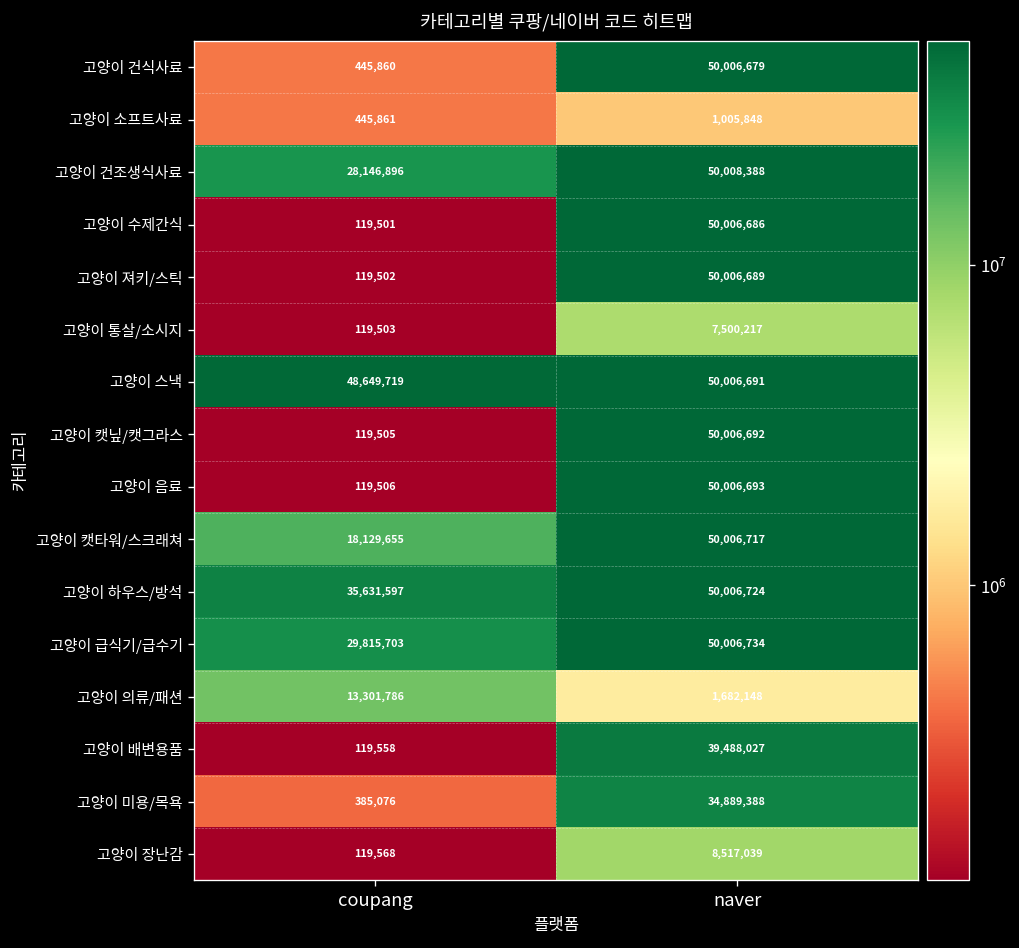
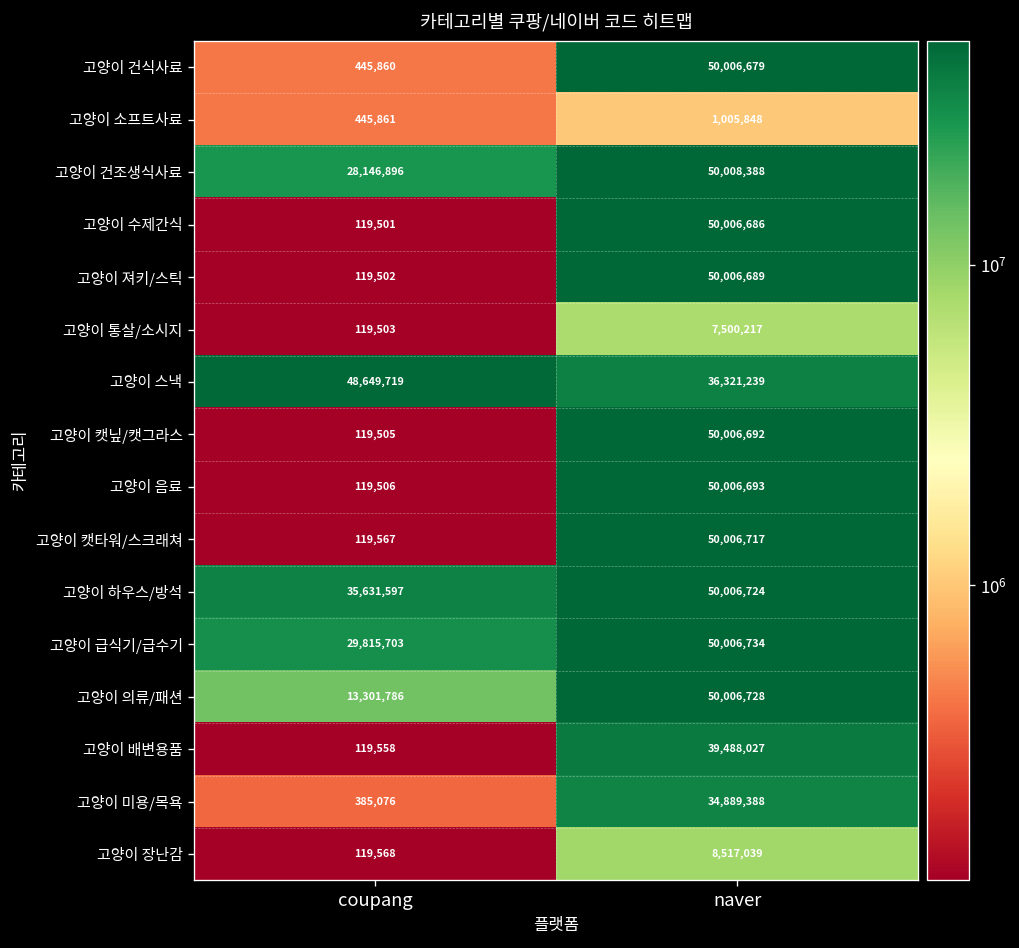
  {
    "고양이 건식사료": {
      "coupang": "445,860",
      "naver": "50,006,679"
    },
    "고양이 소프트사료": {
      "coupang": "445,861",
      "naver": "1,005,848"
    },
    "고양이 건조생식사료": {
      "coupang": "28,146,896",
      "naver": "50,008,388"
    },
    "고양이 수제간식": {
      "coupang": "119,501",
      "naver": "50,006,686"
    },
    "고양이 져키/스틱": {
      "coupang": "119,502",
      "naver": "50,006,689"
    },
    "고양이 통살/소시지": {
      "coupang": "119,503",
      "naver": "7,500,217"
    },
    "고양이 스낵": {
      "coupang": "48,649,719",
-     "naver": "50,006,691"
+     "naver": "36,321,239"
    },
    "고양이 캣닢/캣그라스": {
      "coupang": "119,505",
      "naver": "50,006,692"
    },
    "고양이 음료": {
      "coupang": "119,506",
      "naver": "50,006,693"
    },
    "고양이 캣타워/스크래쳐": {
-     "coupang": "18,129,655",
+     "coupang": "119,567",
      "naver": "50,006,717"
    },
    "고양이 하우스/방석": {
      "coupang": "35,631,597",
      "naver": "50,006,724"
    },
    "고양이 급식기/급수기": {
      "coupang": "29,815,703",
      "naver": "50,006,734"
    },
    "고양이 의류/패션": {
      "coupang": "13,301,786",
-     "naver": "1,682,148"
+     "naver": "50,006,728"
    },
    "고양이 배변용품": {
      "coupang": "119,558",
      "naver": "39,488,027"
    },
    "고양이 미용/목욕": {
      "coupang": "385,076",
      "naver": "34,889,388"
    },
    "고양이 장난감": {
      "coupang": "119,568",
      "naver": "8,517,039"
    }
  }
